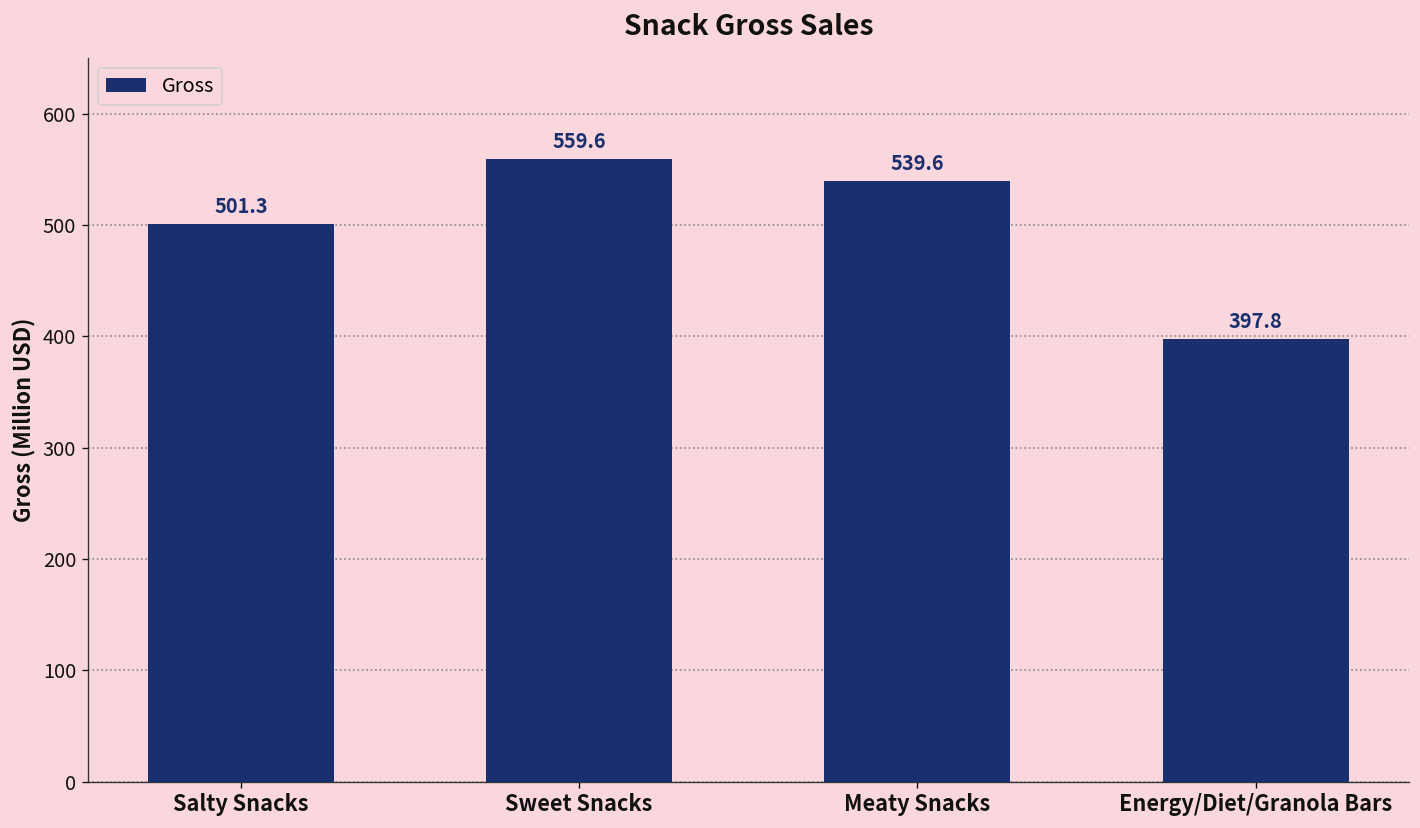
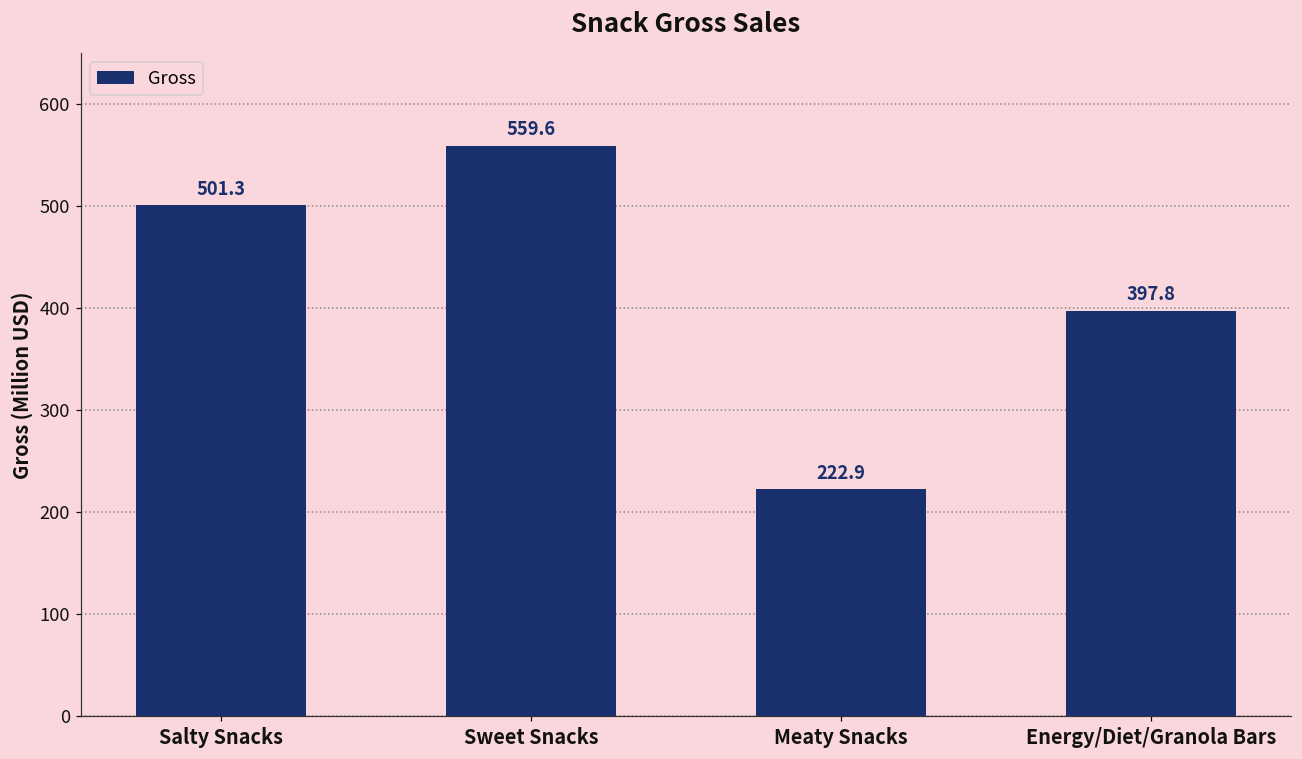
  {
    "Salty Snacks": 501.3,
    "Sweet Snacks": 559.6,
-   "Meaty Snacks": 539.6,
+   "Meaty Snacks": 222.9,
    "Energy/Diet/Granola Bars": 397.8
  }
